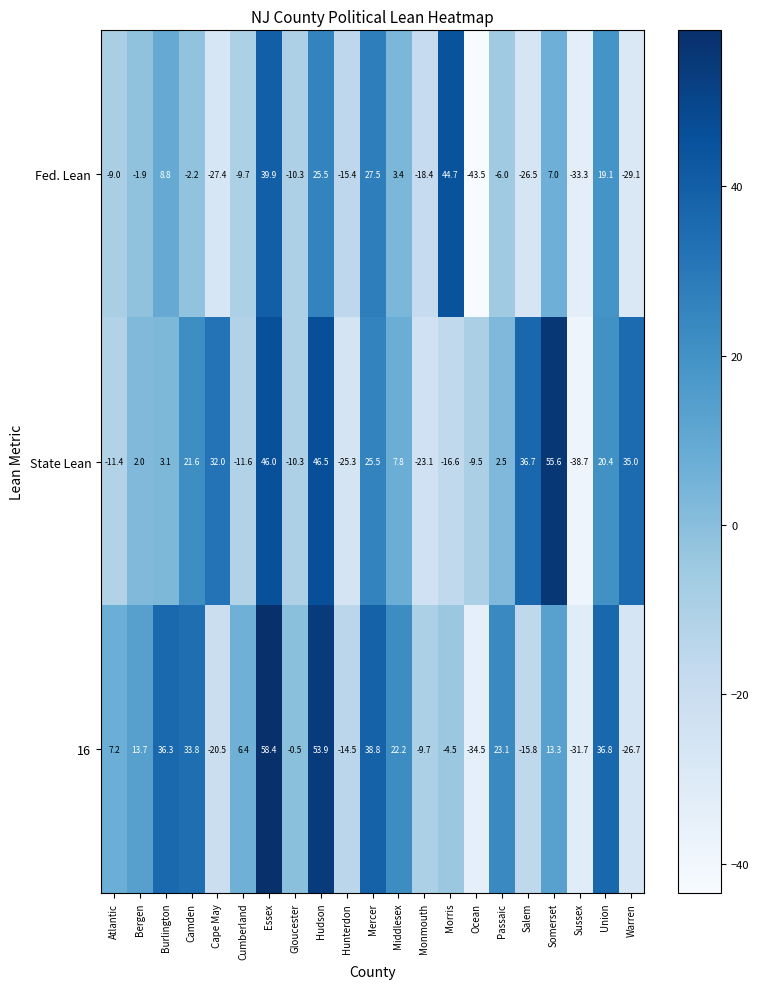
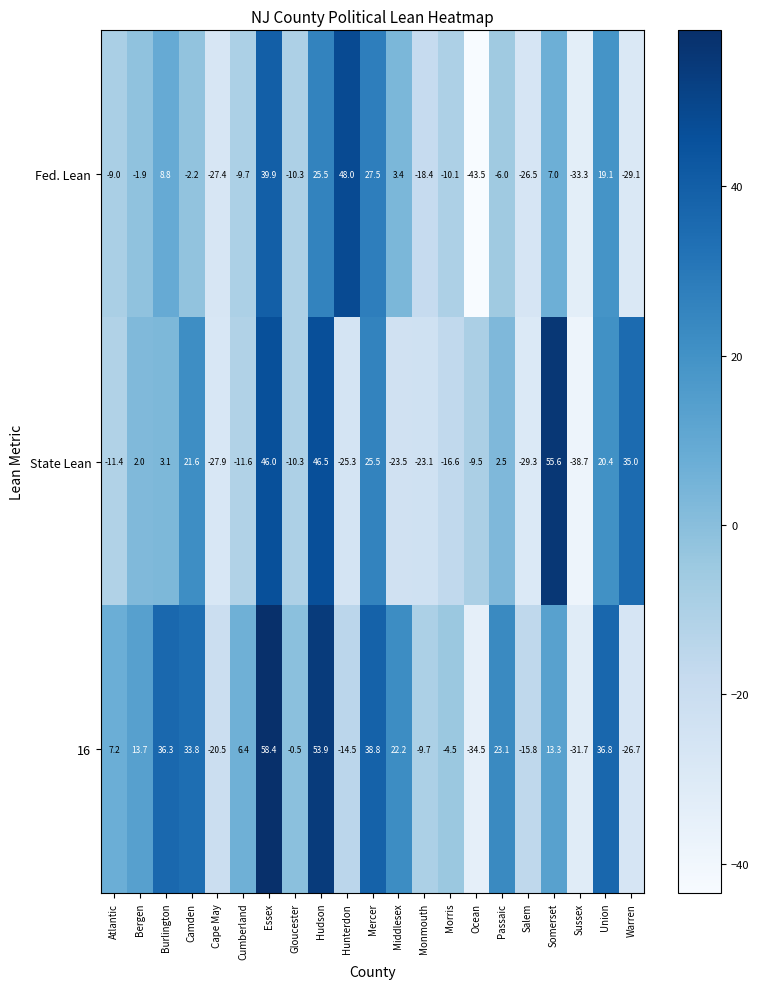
  {
    "Fed. Lean": {
      "Atlantic": -9.0,
      "Bergen": -1.9,
      "Burlington": 8.8,
      "Camden": -2.2,
      "Cape May": -27.4,
      "Cumberland": -9.7,
      "Essex": 39.9,
      "Gloucester": -10.3,
      "Hudson": 25.5,
-     "Hunterdon": -15.4,
+     "Hunterdon": 48.0,
      "Mercer": 27.5,
      "Middlesex": 3.4,
      "Monmouth": -18.4,
-     "Morris": 44.7,
+     "Morris": -10.1,
      "Ocean": -43.5,
      "Passaic": -6.0,
      "Salem": -26.5,
      "Somerset": 7.0,
      "Sussex": -33.3,
      "Union": 19.1,
      "Warren": -29.1
    },
    "State Lean": {
      "Atlantic": -11.4,
      "Bergen": 2.0,
      "Burlington": 3.1,
      "Camden": 21.6,
-     "Cape May": 32.0,
+     "Cape May": -27.9,
      "Cumberland": -11.6,
      "Essex": 46.0,
      "Gloucester": -10.3,
      "Hudson": 46.5,
      "Hunterdon": -25.3,
      "Mercer": 25.5,
-     "Middlesex": 7.8,
+     "Middlesex": -23.5,
      "Monmouth": -23.1,
      "Morris": -16.6,
      "Ocean": -9.5,
      "Passaic": 2.5,
-     "Salem": 36.7,
+     "Salem": -29.3,
      "Somerset": 55.6,
      "Sussex": -38.7,
      "Union": 20.4,
      "Warren": 35.0
    },
    "16": {
      "Atlantic": 7.2,
      "Bergen": 13.7,
      "Burlington": 36.3,
      "Camden": 33.8,
      "Cape May": -20.5,
      "Cumberland": 6.4,
      "Essex": 58.4,
      "Gloucester": -0.5,
      "Hudson": 53.9,
      "Hunterdon": -14.5,
      "Mercer": 38.8,
      "Middlesex": 22.2,
      "Monmouth": -9.7,
      "Morris": -4.5,
      "Ocean": -34.5,
      "Passaic": 23.1,
      "Salem": -15.8,
      "Somerset": 13.3,
      "Sussex": -31.7,
      "Union": 36.8,
      "Warren": -26.7
    }
  }
